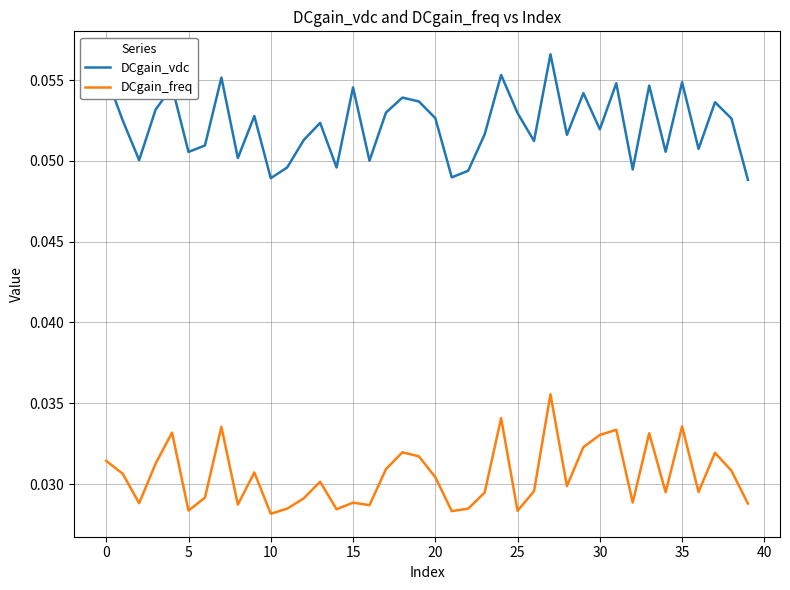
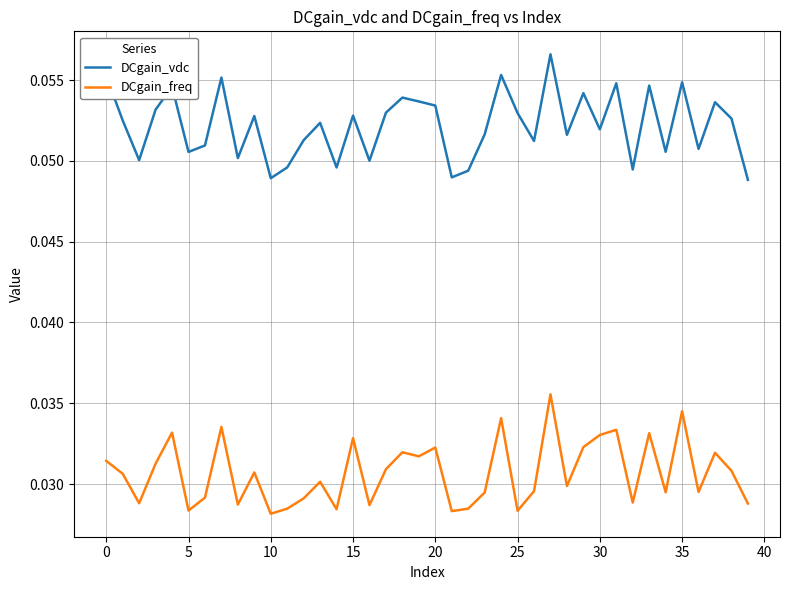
  {
    "DCgain_vdc": {
      "5": 0.0506,
      "10": 0.0489,
-     "15": 0.0545,
-     "20": 0.0526,
+     "15": 0.0528,
+     "20": 0.0534,
      "25": 0.0530,
      "30": 0.0520,
      "35": 0.0549
    },
    "DCgain_freq": {
      "0": 0.0314,
      "5": 0.0284,
      "10": 0.0282,
-     "15": 0.0288,
-     "20": 0.0304,
+     "15": 0.0328,
+     "20": 0.0323,
      "25": 0.0283,
      "30": 0.0330,
-     "35": 0.0336
+     "35": 0.0345
    }
  }
